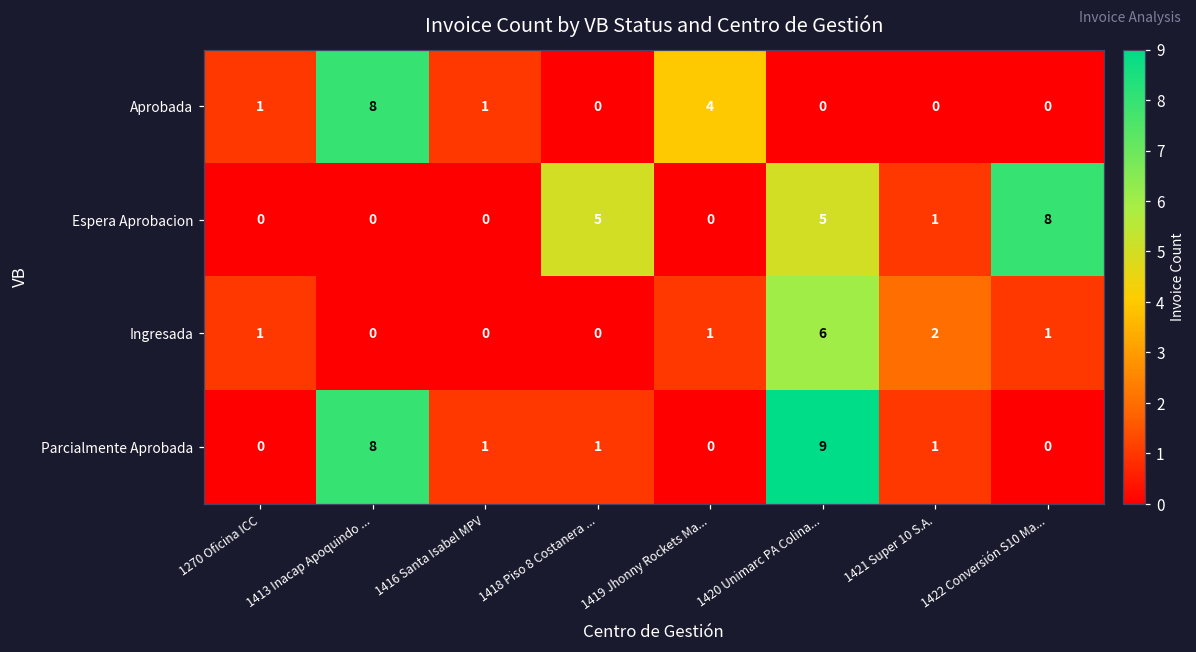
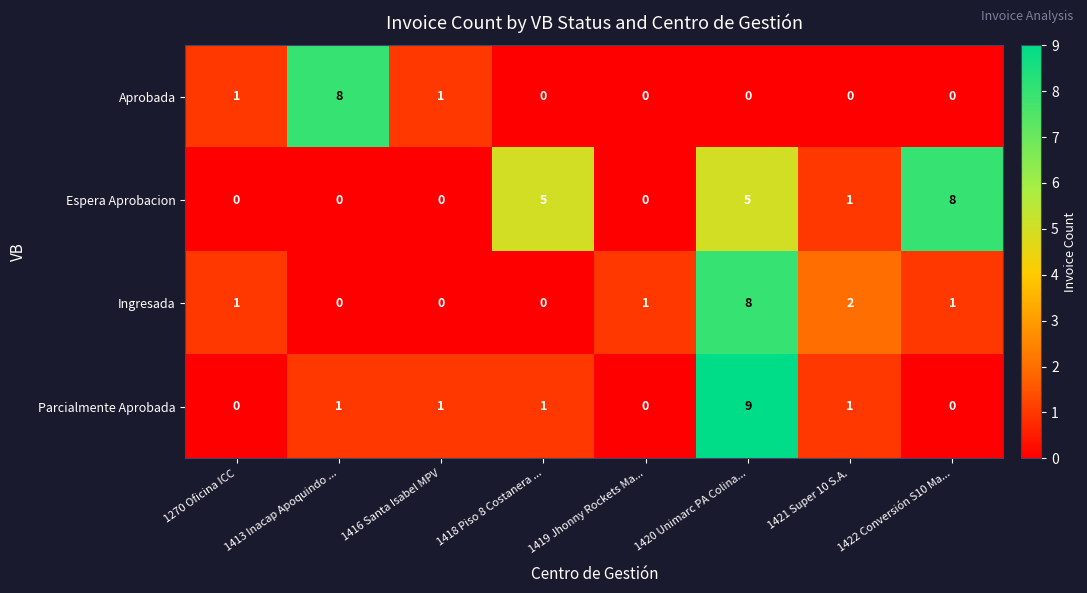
  {
    "Aprobada": {
      "1270 Oficina ICC": 1,
      "1413 Inacap Apoquindo ...": 8,
      "1416 Santa Isabel MPV": 1,
      "1418 Piso 8 Costanera ...": 0,
-     "1419 Jhonny Rockets Ma...": 4,
+     "1419 Jhonny Rockets Ma...": 0,
      "1420 Unimarc PA Colina...": 0,
      "1421 Super 10 S.A.": 0,
      "1422 Conversión S10 Ma...": 0
    },
    "Espera Aprobacion": {
      "1270 Oficina ICC": 0,
      "1413 Inacap Apoquindo ...": 0,
      "1416 Santa Isabel MPV": 0,
      "1418 Piso 8 Costanera ...": 5,
      "1419 Jhonny Rockets Ma...": 0,
      "1420 Unimarc PA Colina...": 5,
      "1421 Super 10 S.A.": 1,
      "1422 Conversión S10 Ma...": 8
    },
    "Ingresada": {
      "1270 Oficina ICC": 1,
      "1413 Inacap Apoquindo ...": 0,
      "1416 Santa Isabel MPV": 0,
      "1418 Piso 8 Costanera ...": 0,
      "1419 Jhonny Rockets Ma...": 1,
-     "1420 Unimarc PA Colina...": 6,
+     "1420 Unimarc PA Colina...": 8,
      "1421 Super 10 S.A.": 2,
      "1422 Conversión S10 Ma...": 1
    },
    "Parcialmente Aprobada": {
      "1270 Oficina ICC": 0,
-     "1413 Inacap Apoquindo ...": 8,
+     "1413 Inacap Apoquindo ...": 1,
      "1416 Santa Isabel MPV": 1,
      "1418 Piso 8 Costanera ...": 1,
      "1419 Jhonny Rockets Ma...": 0,
      "1420 Unimarc PA Colina...": 9,
      "1421 Super 10 S.A.": 1,
      "1422 Conversión S10 Ma...": 0
    }
  }
